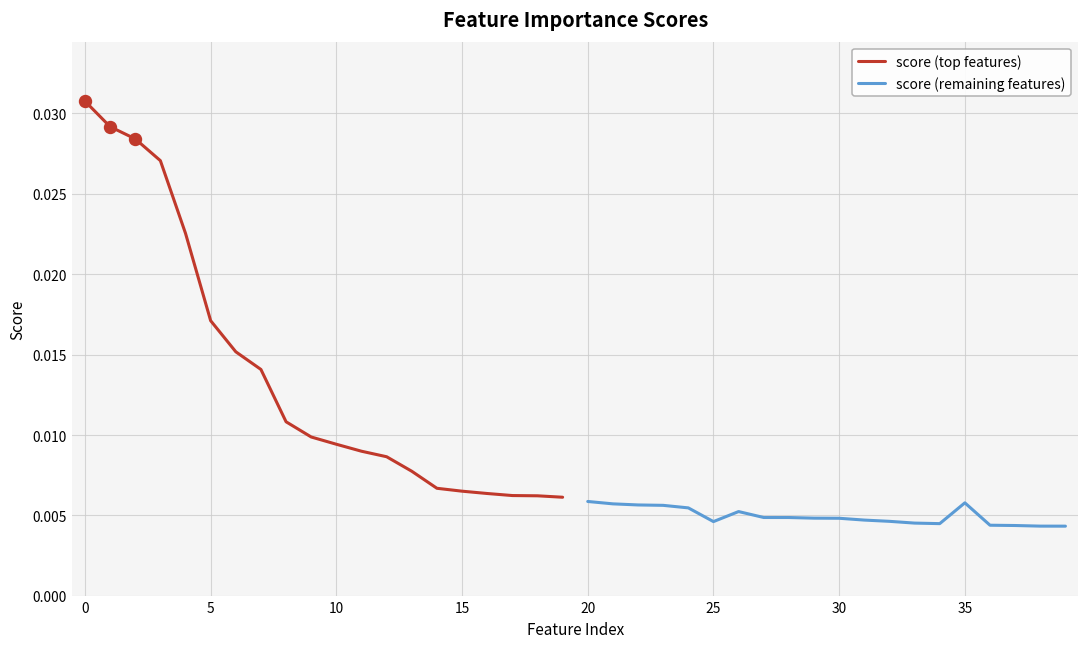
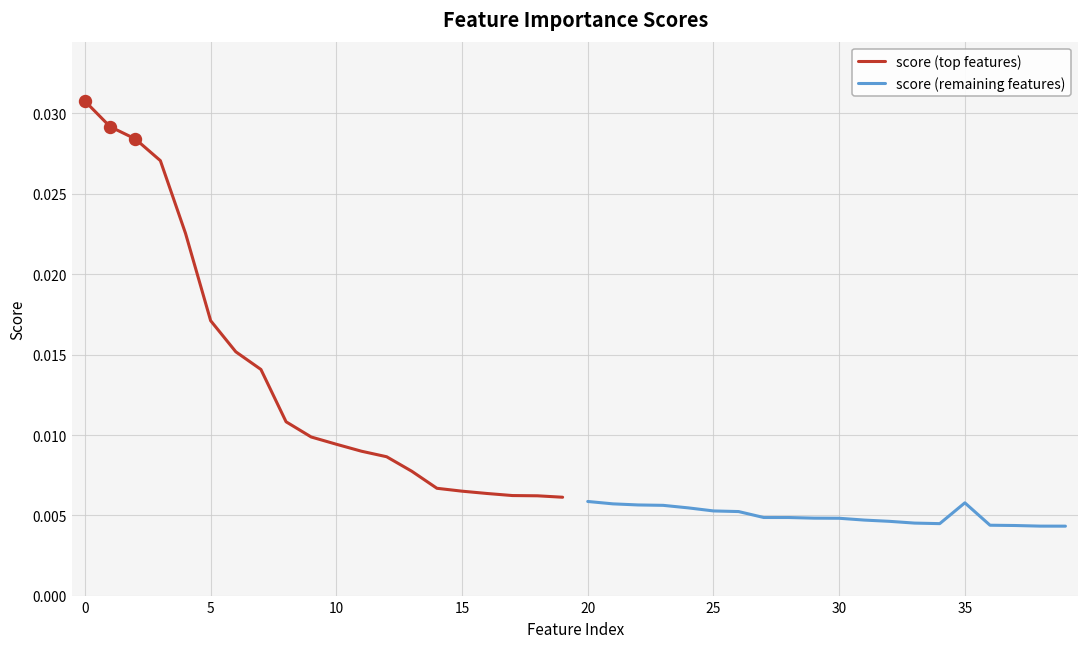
  {
    "score (remaining features)": {
      "20": 0.0059,
-     "25": 0.0046,
+     "25": 0.0053,
      "30": 0.0048,
      "35": 0.0058
    }
  }
